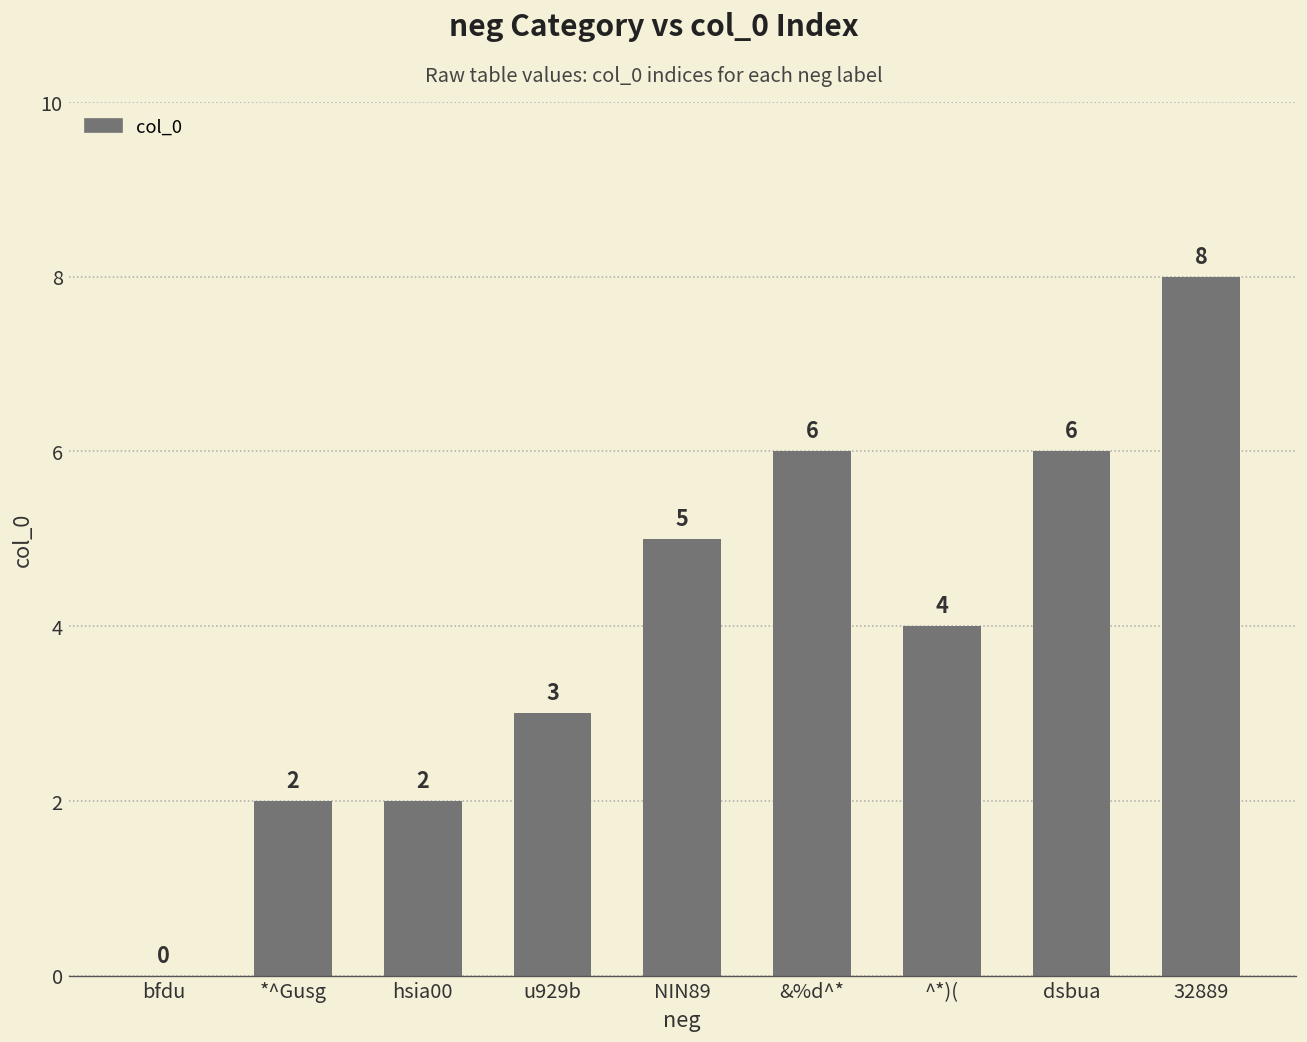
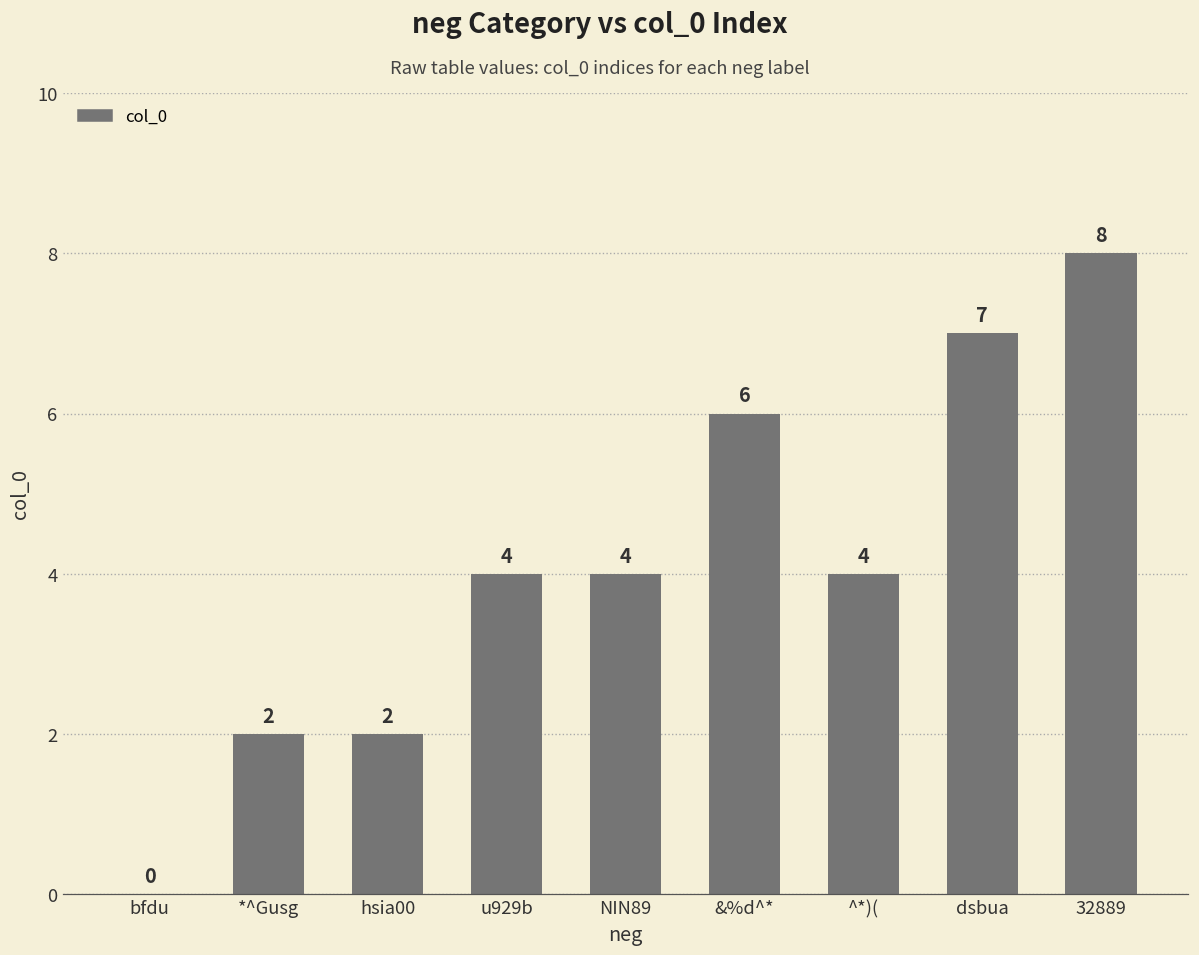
  {
    "bfdu": 0,
    "*^Gusg": 2,
    "hsia00": 2,
-   "u929b": 3,
-   "NIN89": 5,
+   "u929b": 4,
+   "NIN89": 4,
    "&%d^*": 6,
    "^*)(": 4,
-   "dsbua": 6,
+   "dsbua": 7,
    "32889": 8
  }
